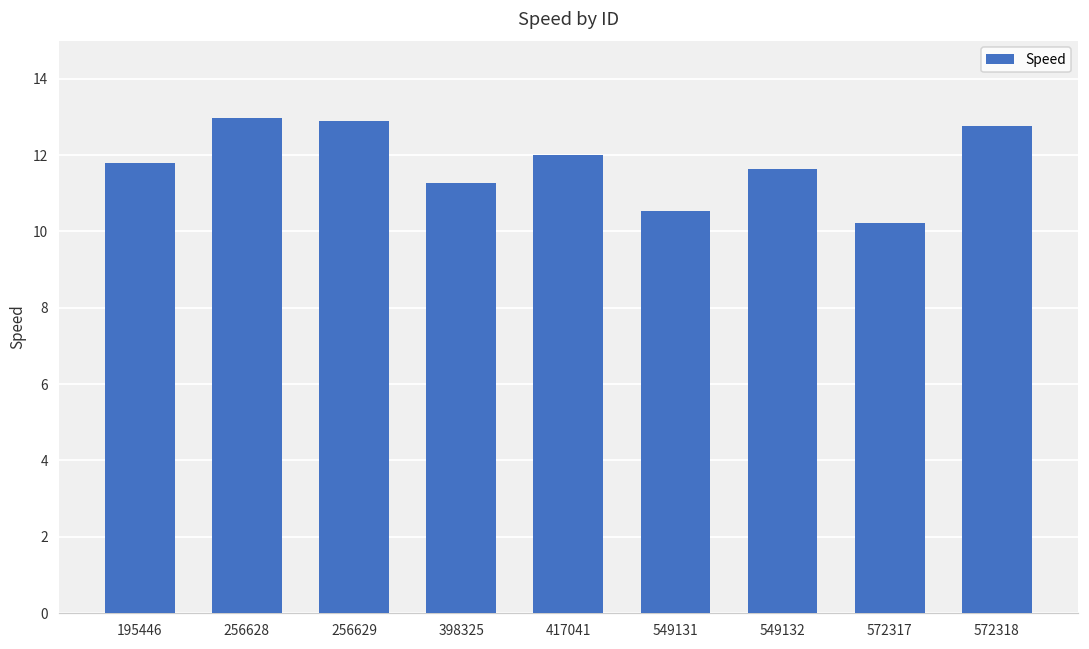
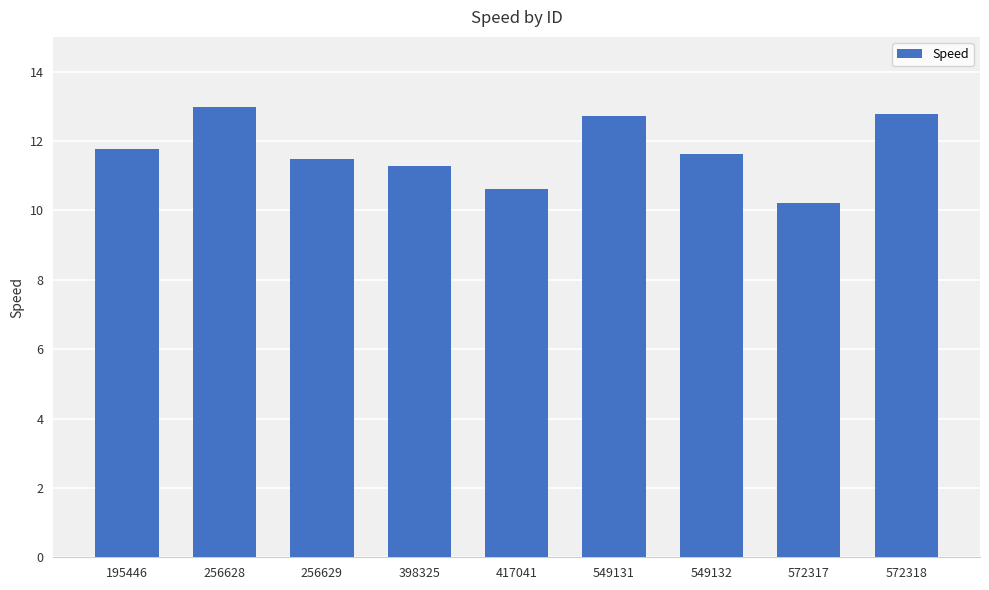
  {
    "195446": 11.8,
    "256628": 13.0,
-   "256629": 12.9,
+   "256629": 11.5,
    "398325": 11.3,
-   "417041": 12.0,
-   "549131": 10.5,
+   "417041": 10.6,
+   "549131": 12.7,
    "549132": 11.6,
    "572317": 10.2,
    "572318": 12.8
  }
